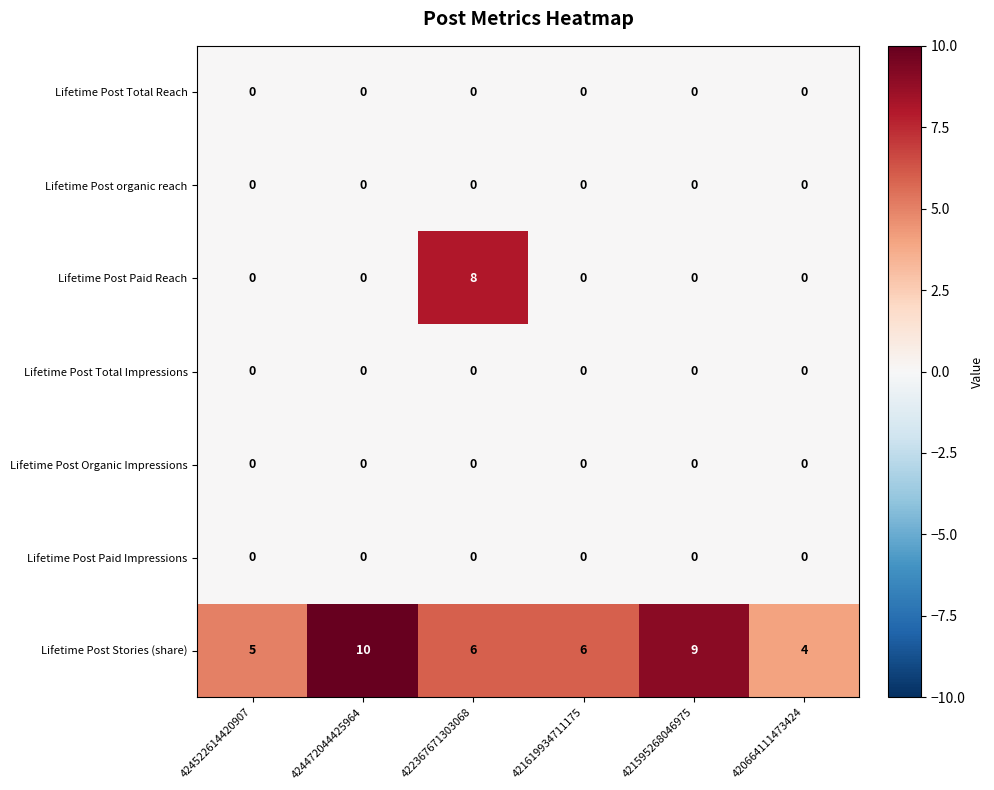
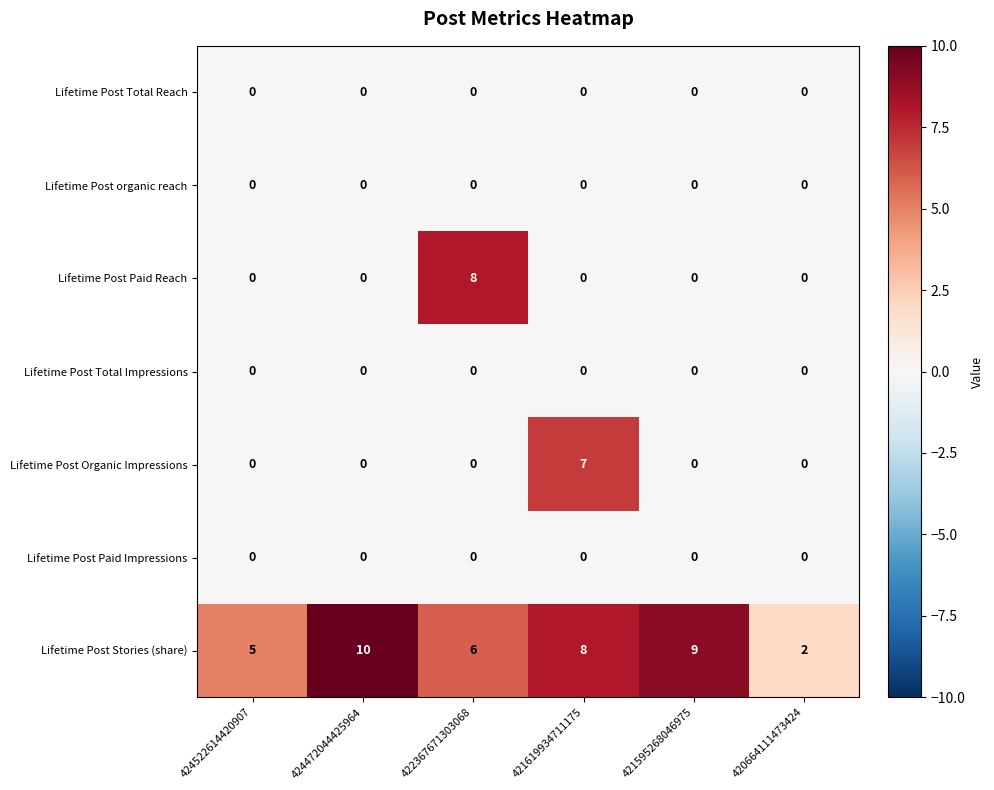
  {
    "Lifetime Post Total Reach": {
      "424522614420907": 0,
      "424472044425964": 0,
      "422367671303068": 0,
      "421619934711175": 0,
      "421595268046975": 0,
      "420664111473424": 0
    },
    "Lifetime Post organic reach": {
      "424522614420907": 0,
      "424472044425964": 0,
      "422367671303068": 0,
      "421619934711175": 0,
      "421595268046975": 0,
      "420664111473424": 0
    },
    "Lifetime Post Paid Reach": {
      "424522614420907": 0,
      "424472044425964": 0,
      "422367671303068": 8,
      "421619934711175": 0,
      "421595268046975": 0,
      "420664111473424": 0
    },
    "Lifetime Post Total Impressions": {
      "424522614420907": 0,
      "424472044425964": 0,
      "422367671303068": 0,
      "421619934711175": 0,
      "421595268046975": 0,
      "420664111473424": 0
    },
    "Lifetime Post Organic Impressions": {
      "424522614420907": 0,
      "424472044425964": 0,
      "422367671303068": 0,
-     "421619934711175": 0,
+     "421619934711175": 7,
      "421595268046975": 0,
      "420664111473424": 0
    },
    "Lifetime Post Paid Impressions": {
      "424522614420907": 0,
      "424472044425964": 0,
      "422367671303068": 0,
      "421619934711175": 0,
      "421595268046975": 0,
      "420664111473424": 0
    },
    "Lifetime Post Stories (share)": {
      "424522614420907": 5,
      "424472044425964": 10,
      "422367671303068": 6,
-     "421619934711175": 6,
+     "421619934711175": 8,
      "421595268046975": 9,
-     "420664111473424": 4
+     "420664111473424": 2
    }
  }
